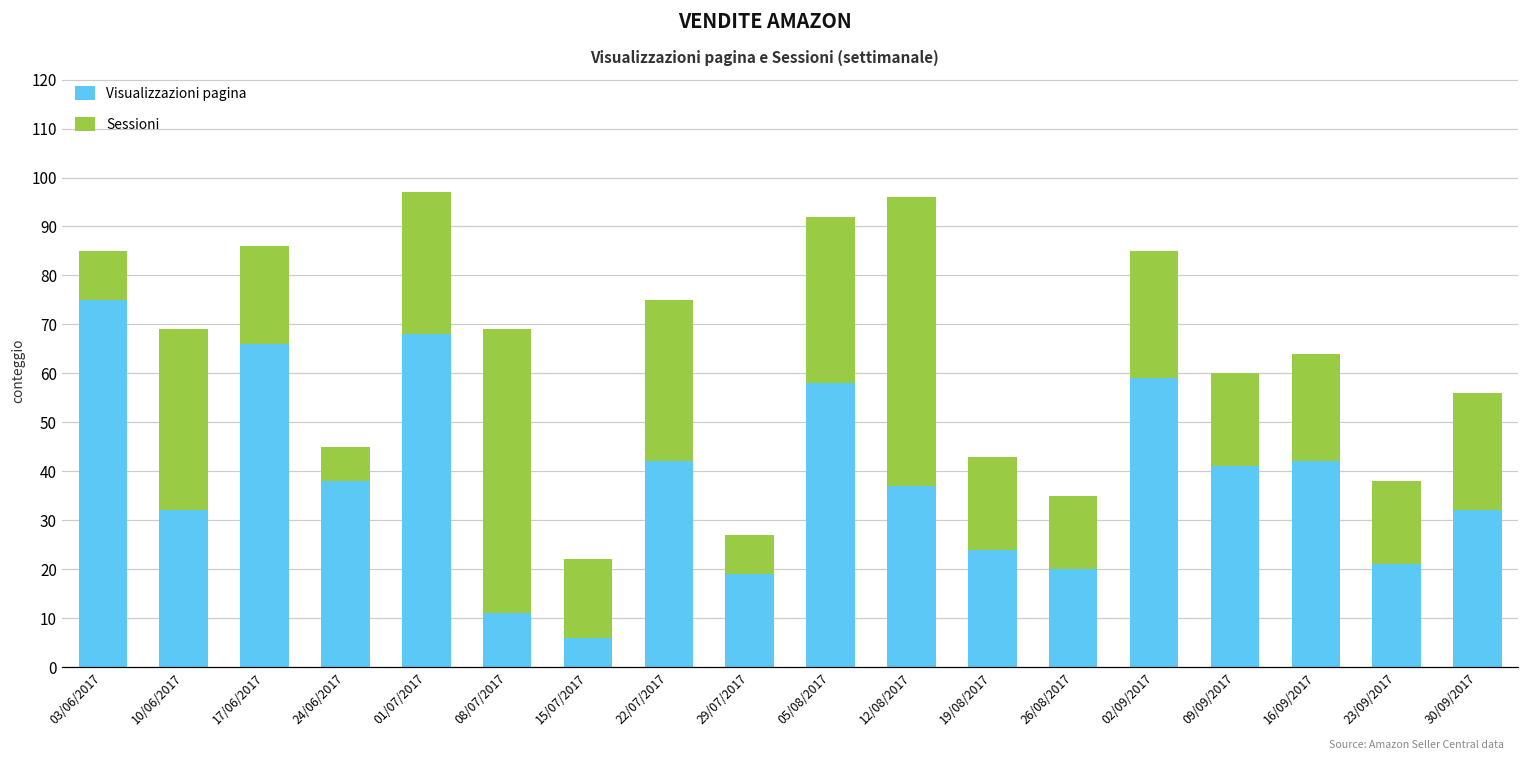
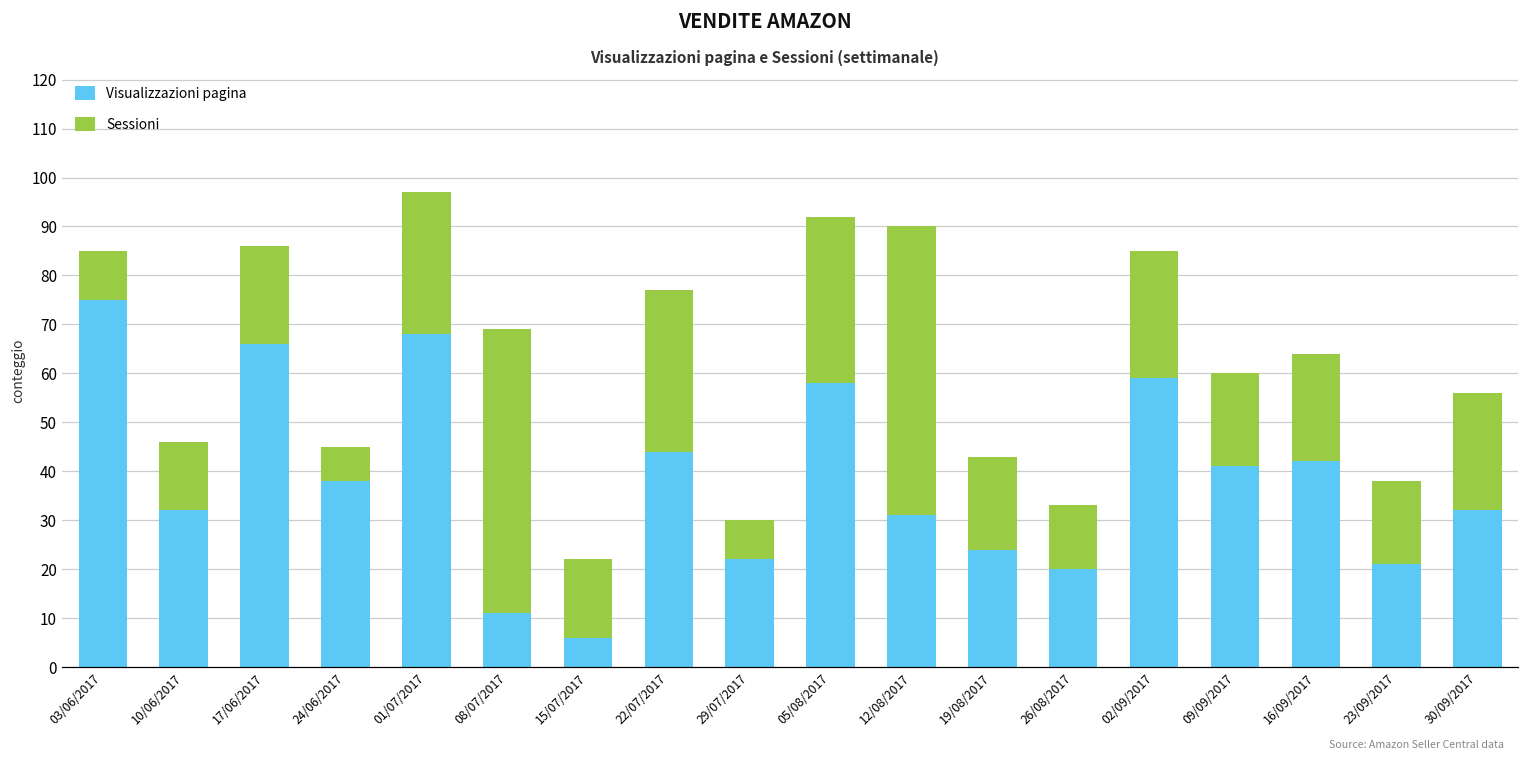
  {
    "Visualizzazioni pagina": {
      "03/06/2017": 75,
      "10/06/2017": 32,
      "17/06/2017": 66,
      "24/06/2017": 38,
      "01/07/2017": 68,
      "08/07/2017": 11,
      "15/07/2017": 6,
-     "22/07/2017": 42,
-     "29/07/2017": 19,
+     "22/07/2017": 44,
+     "29/07/2017": 22,
      "05/08/2017": 58,
-     "12/08/2017": 37,
+     "12/08/2017": 31,
      "19/08/2017": 24,
      "26/08/2017": 20,
      "02/09/2017": 59,
      "09/09/2017": 41,
      "16/09/2017": 42,
      "23/09/2017": 21,
      "30/09/2017": 32
    },
    "Sessioni": {
      "03/06/2017": 10,
-     "10/06/2017": 37,
+     "10/06/2017": 14,
      "17/06/2017": 20,
      "24/06/2017": 7,
      "01/07/2017": 29,
      "08/07/2017": 58,
      "15/07/2017": 16,
      "22/07/2017": 33,
      "29/07/2017": 8,
      "05/08/2017": 34,
      "12/08/2017": 59,
      "19/08/2017": 19,
-     "26/08/2017": 15,
+     "26/08/2017": 13,
      "02/09/2017": 26,
      "09/09/2017": 19,
      "16/09/2017": 22,
      "23/09/2017": 17,
      "30/09/2017": 24
    }
  }
